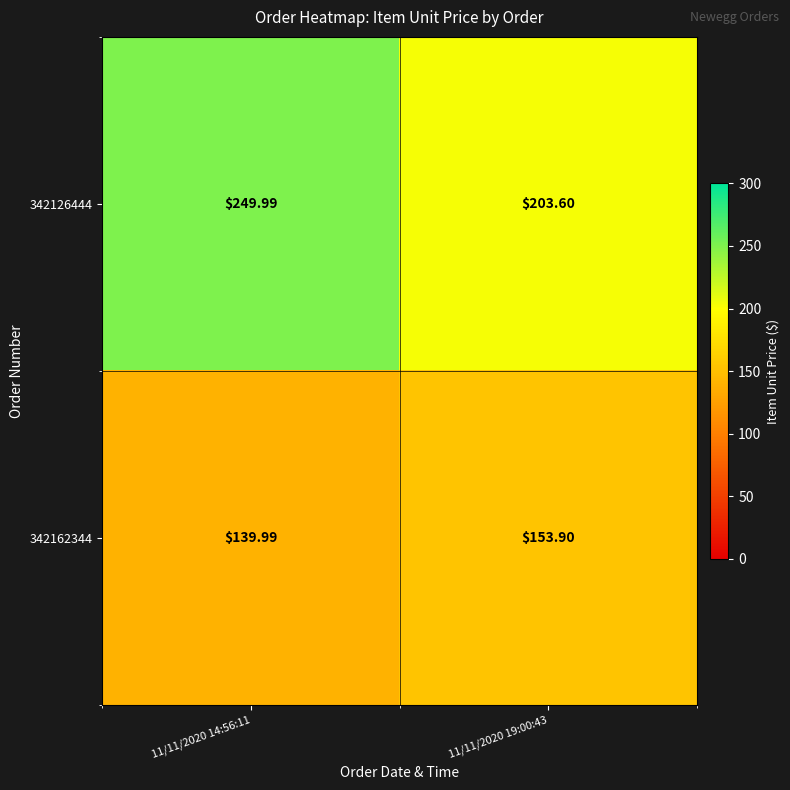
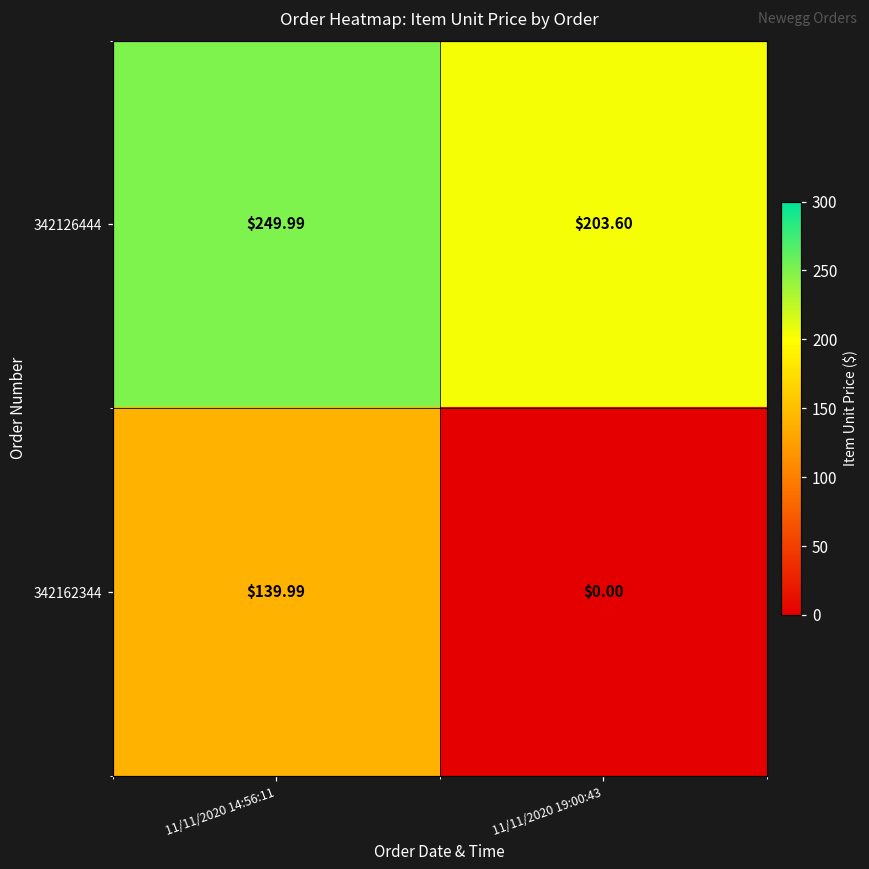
  {
    "342126444": {
      "11/11/2020 14:56:11": "$249.99",
      "11/11/2020 19:00:43": "$203.60"
    },
    "342162344": {
      "11/11/2020 14:56:11": "$139.99",
-     "11/11/2020 19:00:43": "$153.90"
+     "11/11/2020 19:00:43": "$0.00"
    }
  }
